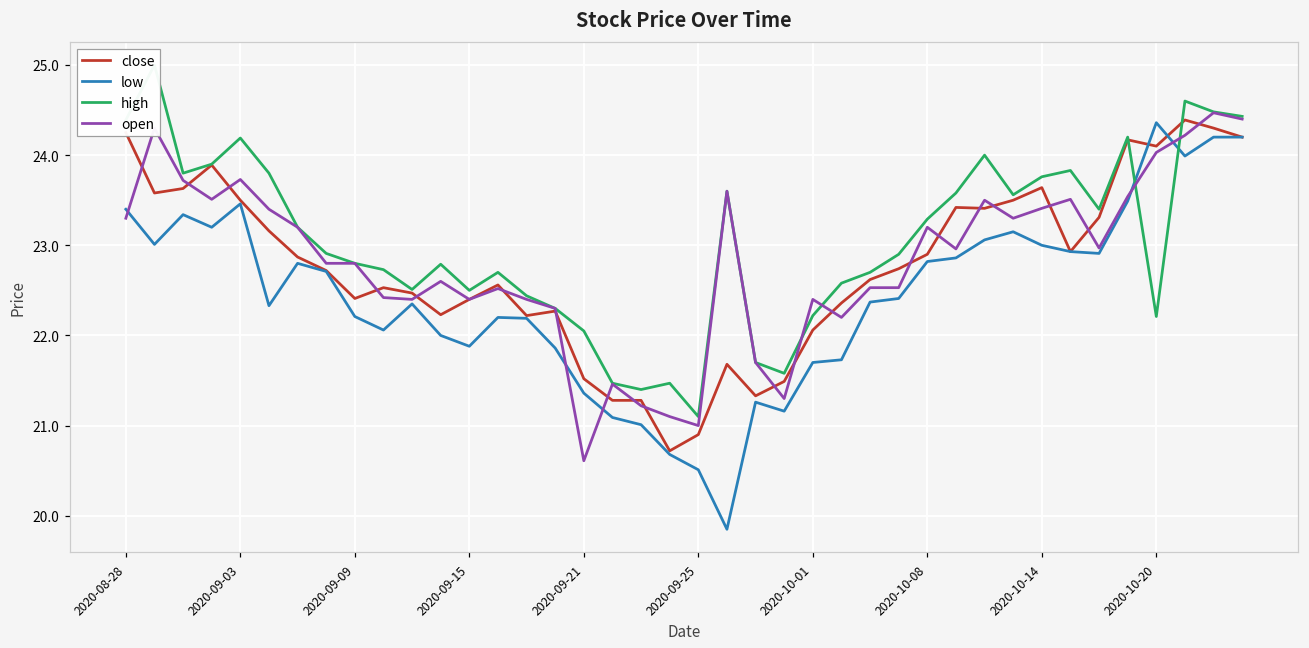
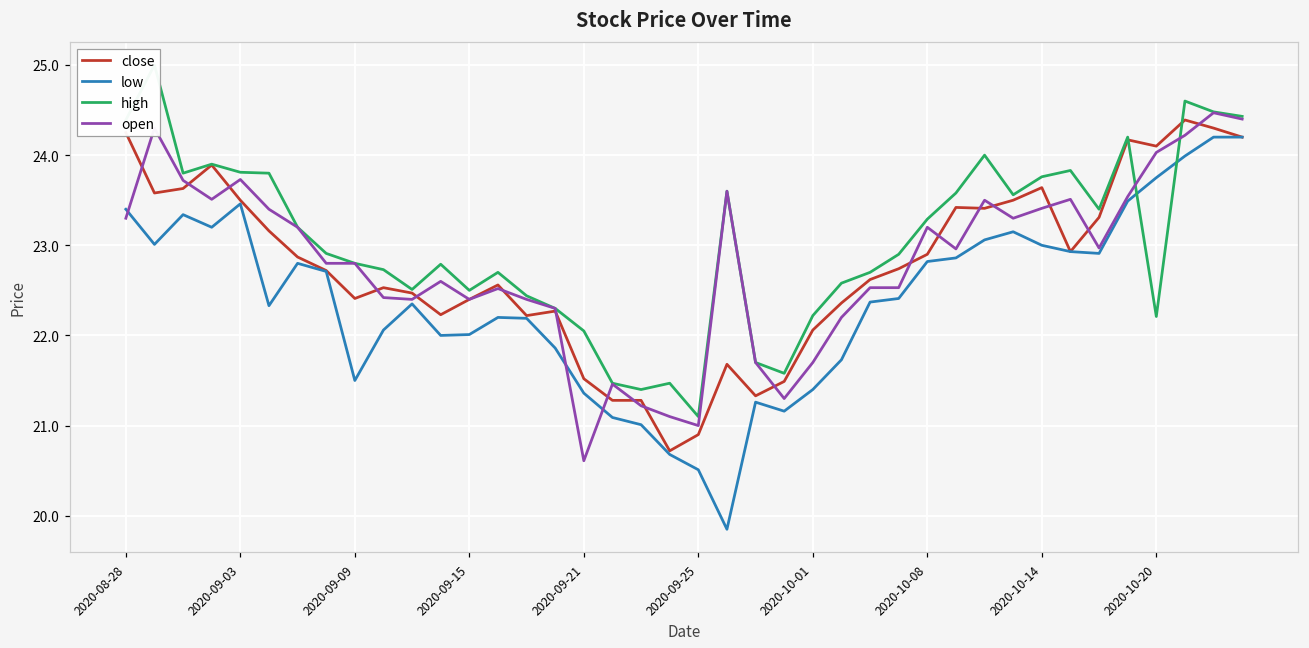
  {
    "close": {
      "2020-09-03": 23.5,
      "2020-09-09": 22.4,
      "2020-09-21": 21.5,
      "2020-09-25": 20.9,
      "2020-10-01": 22.1,
      "2020-10-08": 22.9,
      "2020-10-14": 23.6,
      "2020-10-20": 24.1
    },
    "low": {
      "2020-08-28": 23.4,
      "2020-09-03": 23.5,
-     "2020-09-09": 22.2,
-     "2020-09-15": 21.9,
+     "2020-09-09": 21.5,
+     "2020-09-15": 22.0,
      "2020-09-21": 21.4,
      "2020-09-25": 20.5,
-     "2020-10-01": 21.7,
+     "2020-10-01": 21.4,
      "2020-10-08": 22.8,
      "2020-10-14": 23.0,
-     "2020-10-20": 24.4
+     "2020-10-20": 23.8
    },
    "high": {
-     "2020-09-03": 24.2,
+     "2020-09-03": 23.8,
      "2020-09-15": 22.5,
      "2020-09-21": 22.1,
      "2020-09-25": 21.1,
      "2020-10-01": 22.2,
      "2020-10-08": 23.3,
      "2020-10-14": 23.8,
      "2020-10-20": 22.2
    },
    "open": {
      "2020-08-28": 23.3,
      "2020-09-03": 23.7,
      "2020-09-21": 20.6,
      "2020-09-25": 21.0,
-     "2020-10-01": 22.4,
+     "2020-10-01": 21.7,
      "2020-10-08": 23.2,
      "2020-10-14": 23.4,
      "2020-10-20": 24.0
    }
  }
